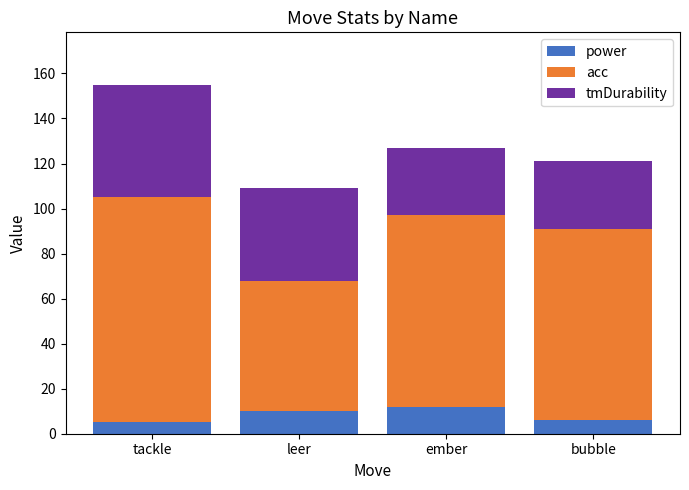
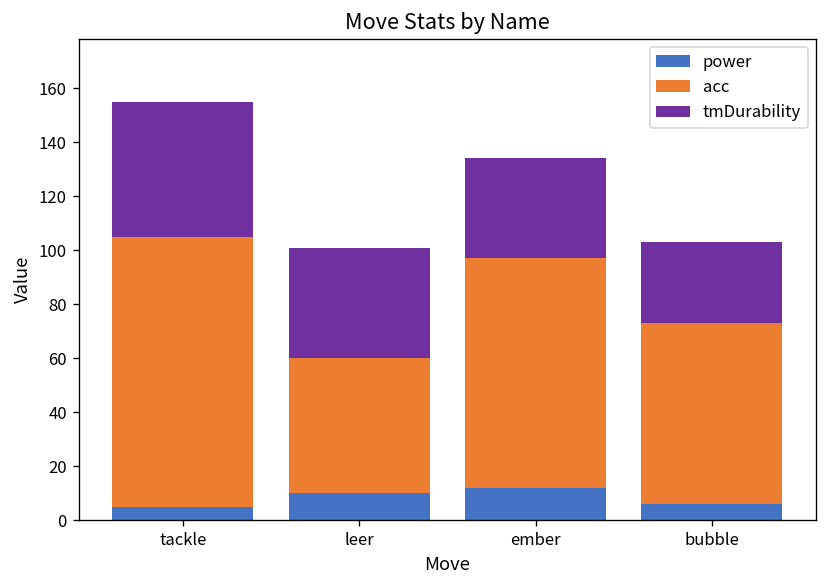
  {
    "power": {
      "tackle": 5,
      "leer": 10,
      "ember": 12,
      "bubble": 6
    },
    "acc": {
      "tackle": 100,
-     "leer": 58,
+     "leer": 50,
      "ember": 85,
-     "bubble": 85
+     "bubble": 67
    },
    "tmDurability": {
      "tackle": 50,
      "leer": 41,
-     "ember": 30,
+     "ember": 37,
      "bubble": 30
    }
  }
